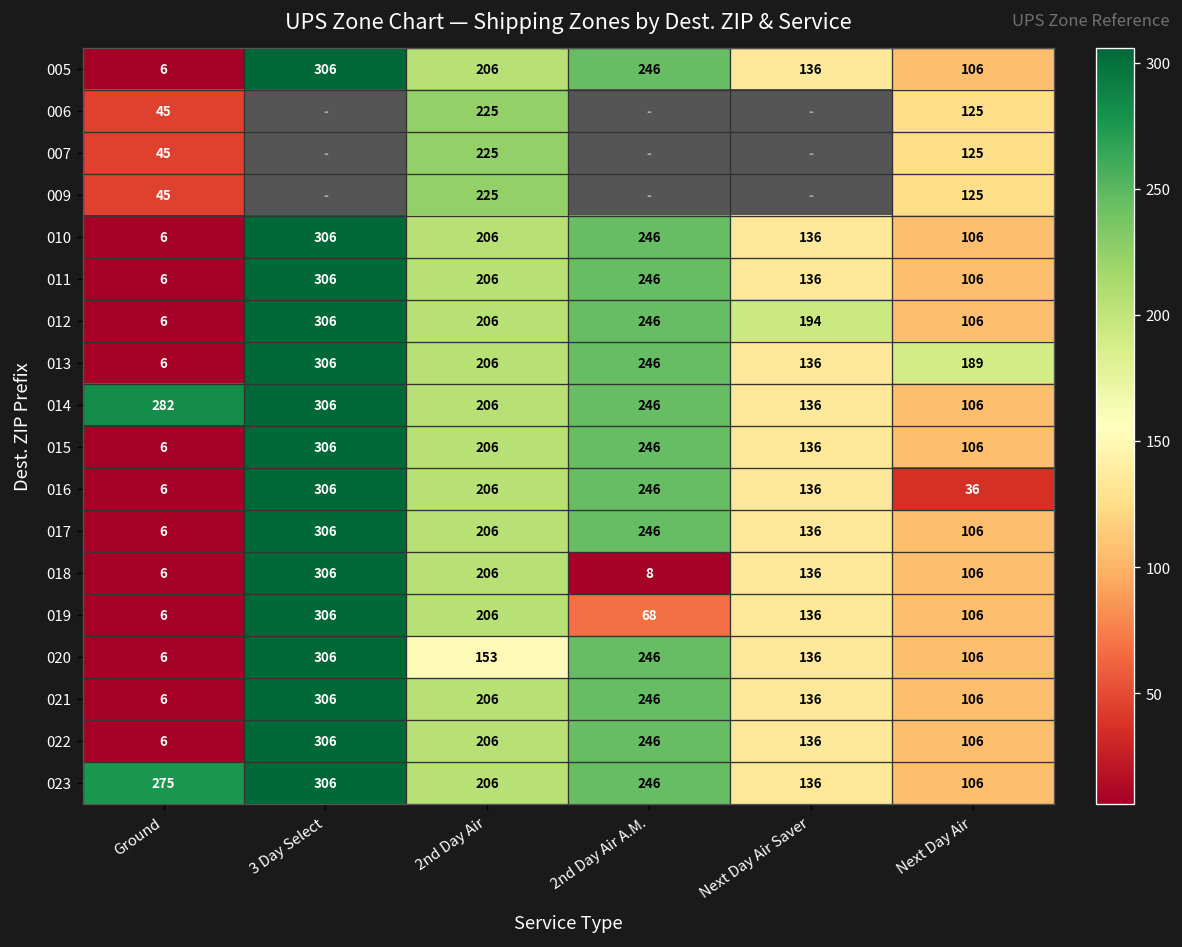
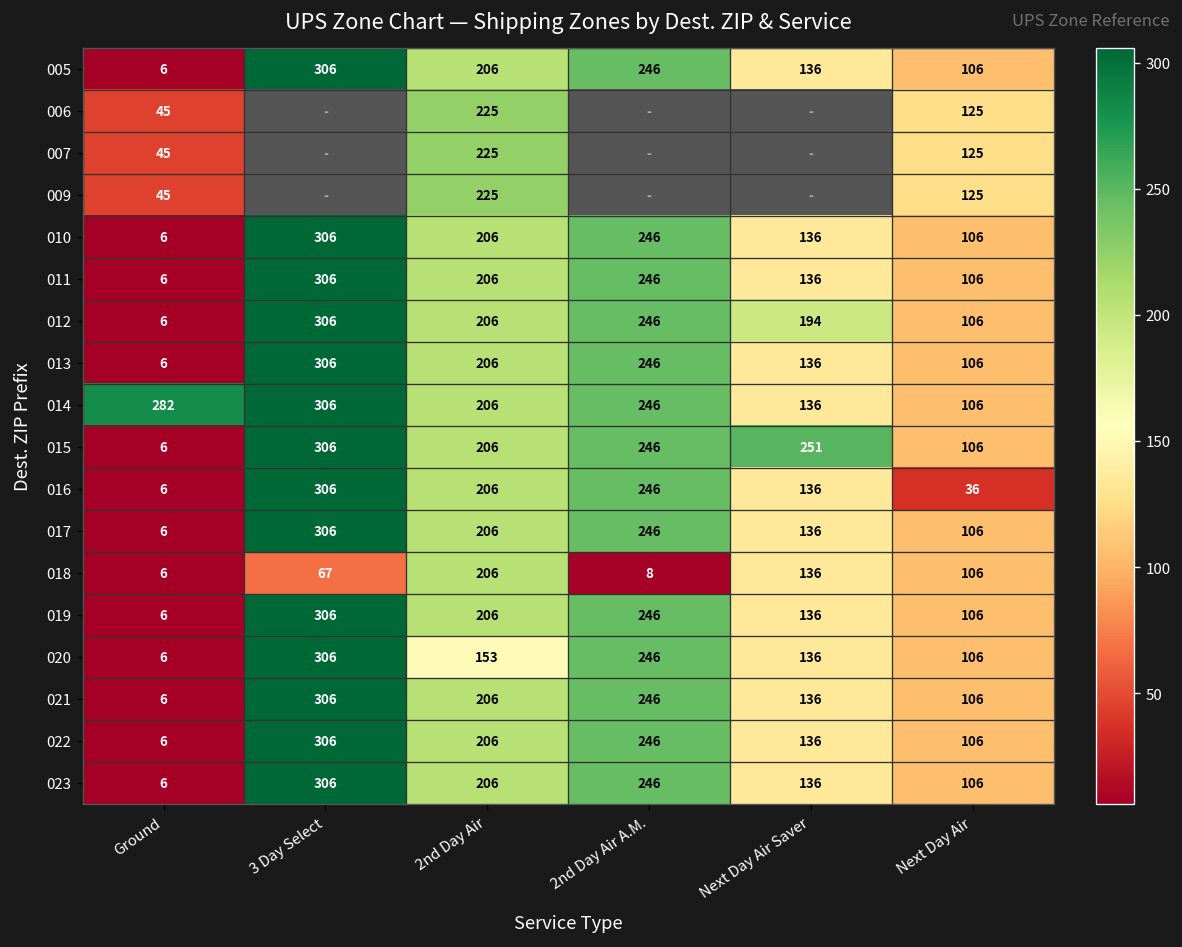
  {
    "005": {
      "Ground": 6,
      "3 Day Select": 306,
      "2nd Day Air": 206,
      "2nd Day Air A.M.": 246,
      "Next Day Air Saver": 136,
      "Next Day Air": 106
    },
    "006": {
      "Ground": 45,
      "2nd Day Air": 225,
      "Next Day Air": 125
    },
    "007": {
      "Ground": 45,
      "2nd Day Air": 225,
      "Next Day Air": 125
    },
    "009": {
      "Ground": 45,
      "2nd Day Air": 225,
      "Next Day Air": 125
    },
    "010": {
      "Ground": 6,
      "3 Day Select": 306,
      "2nd Day Air": 206,
      "2nd Day Air A.M.": 246,
      "Next Day Air Saver": 136,
      "Next Day Air": 106
    },
    "011": {
      "Ground": 6,
      "3 Day Select": 306,
      "2nd Day Air": 206,
      "2nd Day Air A.M.": 246,
      "Next Day Air Saver": 136,
      "Next Day Air": 106
    },
    "012": {
      "Ground": 6,
      "3 Day Select": 306,
      "2nd Day Air": 206,
      "2nd Day Air A.M.": 246,
      "Next Day Air Saver": 194,
      "Next Day Air": 106
    },
    "013": {
      "Ground": 6,
      "3 Day Select": 306,
      "2nd Day Air": 206,
      "2nd Day Air A.M.": 246,
      "Next Day Air Saver": 136,
-     "Next Day Air": 189
+     "Next Day Air": 106
    },
    "014": {
      "Ground": 282,
      "3 Day Select": 306,
      "2nd Day Air": 206,
      "2nd Day Air A.M.": 246,
      "Next Day Air Saver": 136,
      "Next Day Air": 106
    },
    "015": {
      "Ground": 6,
      "3 Day Select": 306,
      "2nd Day Air": 206,
      "2nd Day Air A.M.": 246,
-     "Next Day Air Saver": 136,
+     "Next Day Air Saver": 251,
      "Next Day Air": 106
    },
    "016": {
      "Ground": 6,
      "3 Day Select": 306,
      "2nd Day Air": 206,
      "2nd Day Air A.M.": 246,
      "Next Day Air Saver": 136,
      "Next Day Air": 36
    },
    "017": {
      "Ground": 6,
      "3 Day Select": 306,
      "2nd Day Air": 206,
      "2nd Day Air A.M.": 246,
      "Next Day Air Saver": 136,
      "Next Day Air": 106
    },
    "018": {
      "Ground": 6,
-     "3 Day Select": 306,
+     "3 Day Select": 67,
      "2nd Day Air": 206,
      "2nd Day Air A.M.": 8,
      "Next Day Air Saver": 136,
      "Next Day Air": 106
    },
    "019": {
      "Ground": 6,
      "3 Day Select": 306,
      "2nd Day Air": 206,
-     "2nd Day Air A.M.": 68,
+     "2nd Day Air A.M.": 246,
      "Next Day Air Saver": 136,
      "Next Day Air": 106
    },
    "020": {
      "Ground": 6,
      "3 Day Select": 306,
      "2nd Day Air": 153,
      "2nd Day Air A.M.": 246,
      "Next Day Air Saver": 136,
      "Next Day Air": 106
    },
    "021": {
      "Ground": 6,
      "3 Day Select": 306,
      "2nd Day Air": 206,
      "2nd Day Air A.M.": 246,
      "Next Day Air Saver": 136,
      "Next Day Air": 106
    },
    "022": {
      "Ground": 6,
      "3 Day Select": 306,
      "2nd Day Air": 206,
      "2nd Day Air A.M.": 246,
      "Next Day Air Saver": 136,
      "Next Day Air": 106
    },
    "023": {
-     "Ground": 275,
+     "Ground": 6,
      "3 Day Select": 306,
      "2nd Day Air": 206,
      "2nd Day Air A.M.": 246,
      "Next Day Air Saver": 136,
      "Next Day Air": 106
    }
  }
